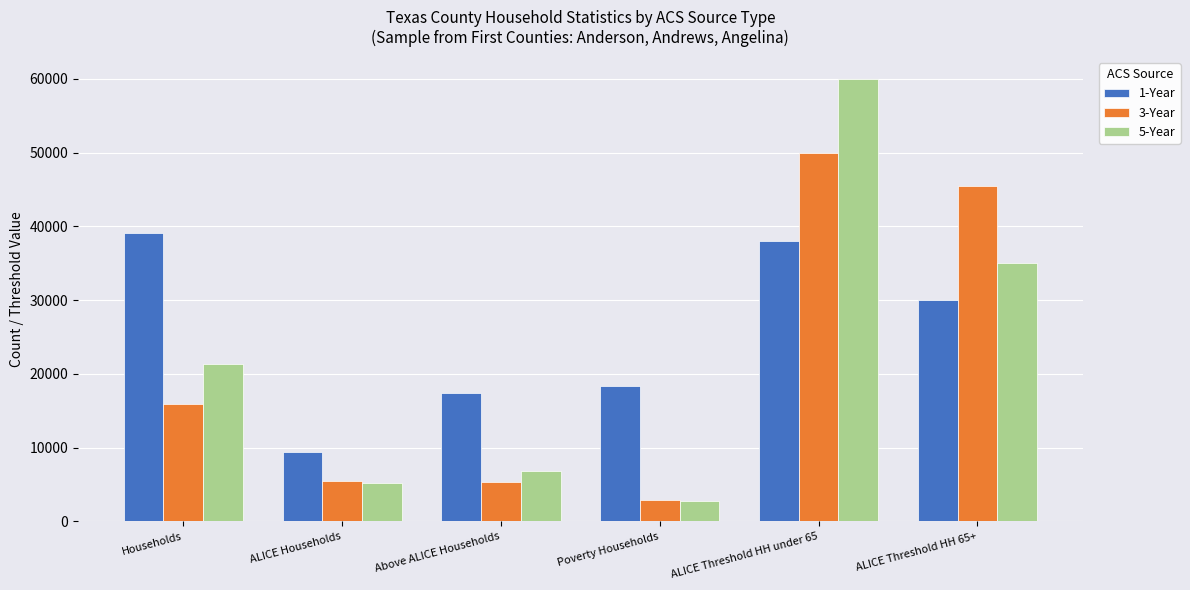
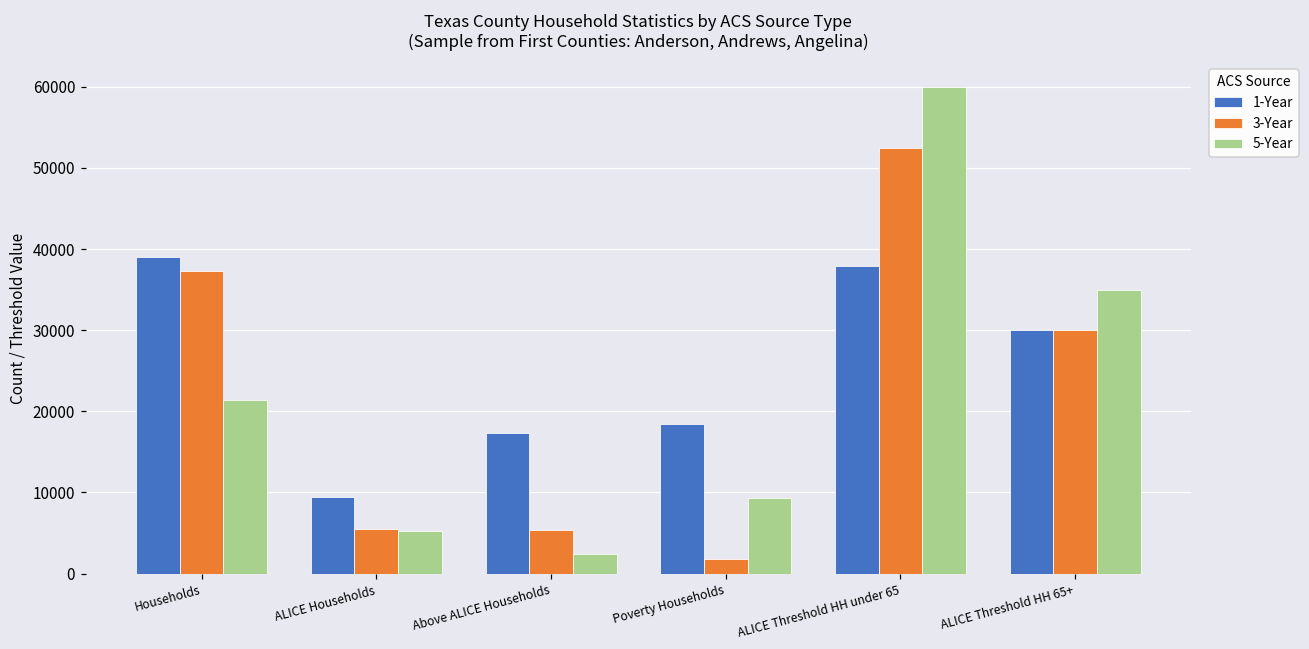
  {
    "1-Year": {
      "Households": 39000,
      "ALICE Households": 9000,
      "Above ALICE Households": 17000,
      "Poverty Households": 18000,
      "ALICE Threshold HH under 65": 38000,
      "ALICE Threshold HH 65+": 30000
    },
    "3-Year": {
-     "Households": 16000,
+     "Households": 37000,
      "ALICE Households": 5000,
      "Above ALICE Households": 5000,
-     "Poverty Households": 3000,
-     "ALICE Threshold HH under 65": 50000,
-     "ALICE Threshold HH 65+": 45000
+     "Poverty Households": 2000,
+     "ALICE Threshold HH under 65": 53000,
+     "ALICE Threshold HH 65+": 30000
    },
    "5-Year": {
      "Households": 21000,
      "ALICE Households": 5000,
-     "Above ALICE Households": 7000,
-     "Poverty Households": 3000,
+     "Above ALICE Households": 2000,
+     "Poverty Households": 9000,
      "ALICE Threshold HH under 65": 60000,
      "ALICE Threshold HH 65+": 35000
    }
  }
